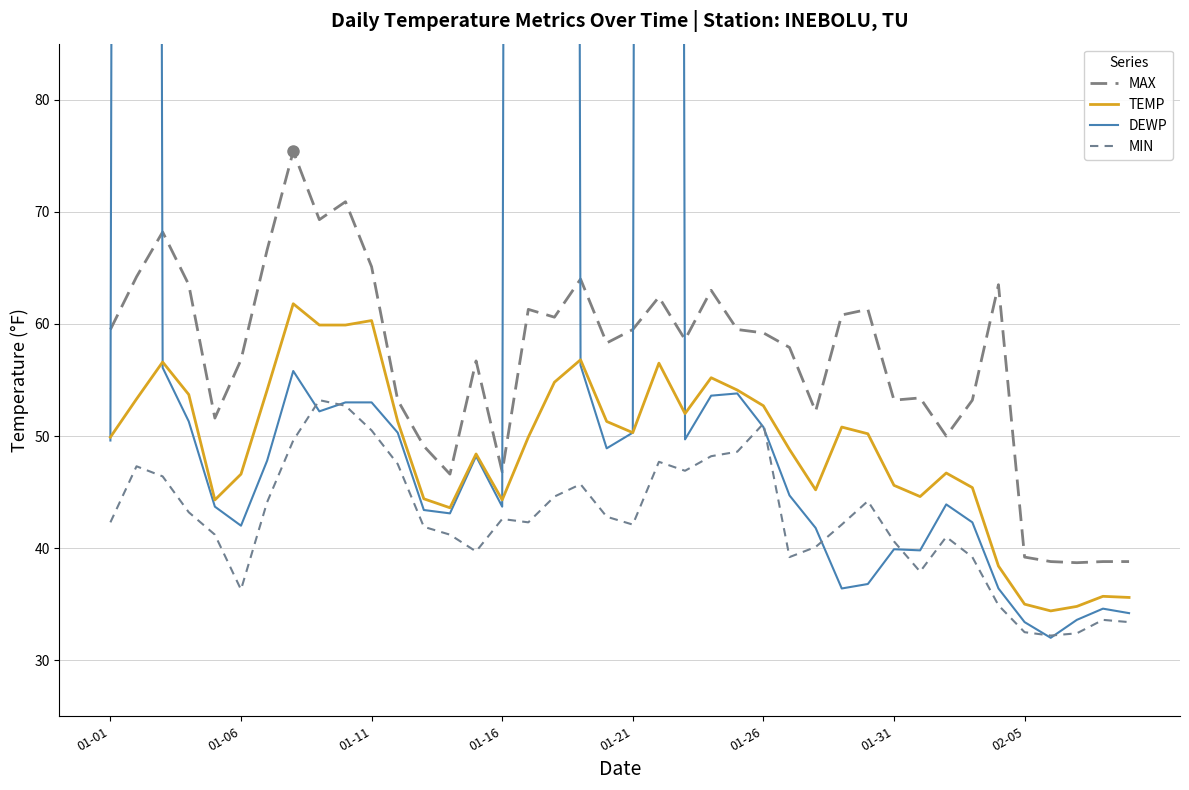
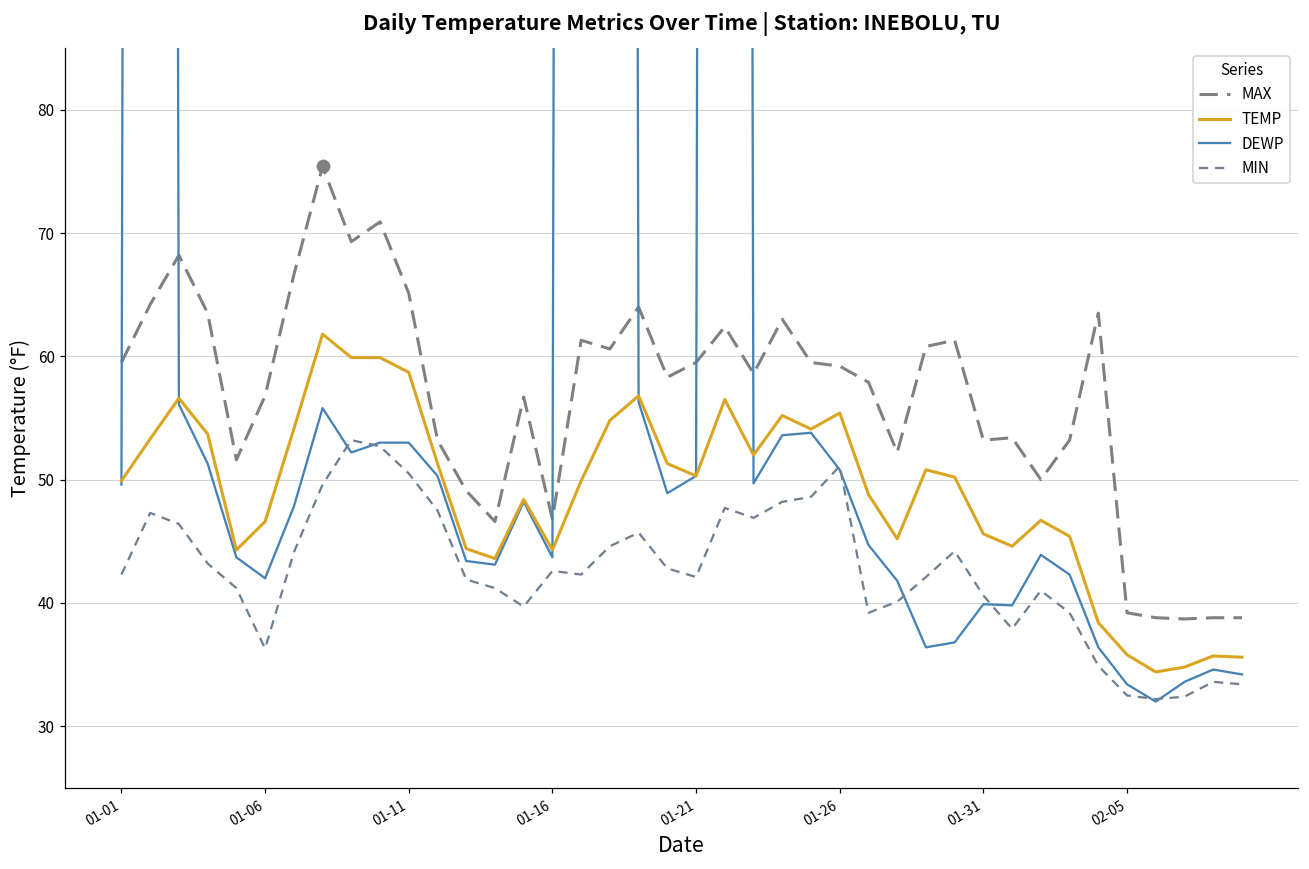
  {
    "TEMP": {
      "01-01": 49.9,
      "01-06": 46.6,
-     "01-11": 60.3,
+     "01-11": 58.7,
      "01-16": 44.3,
-     "01-26": 52.7,
+     "01-26": 55.4,
      "01-31": 45.6,
-     "02-05": 35.0
+     "02-05": 35.8
    }
  }
